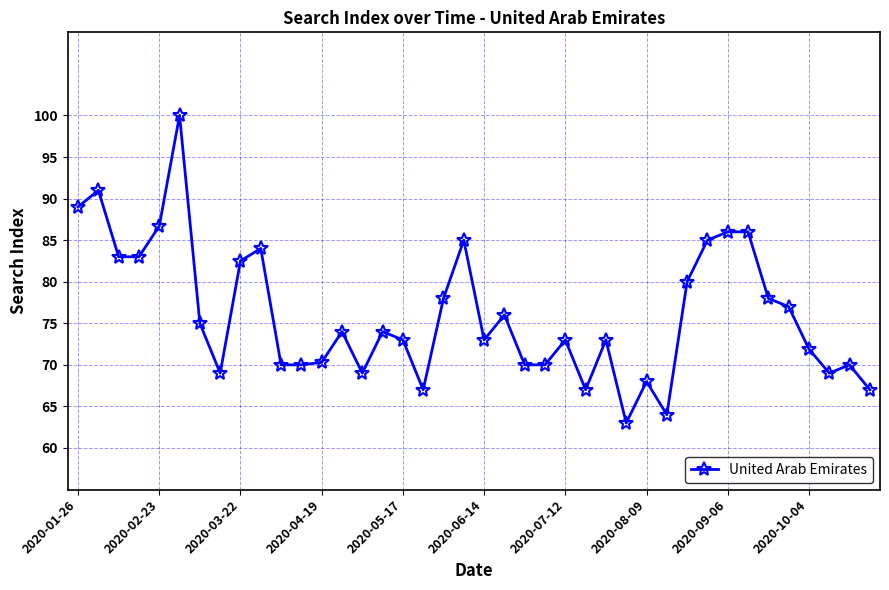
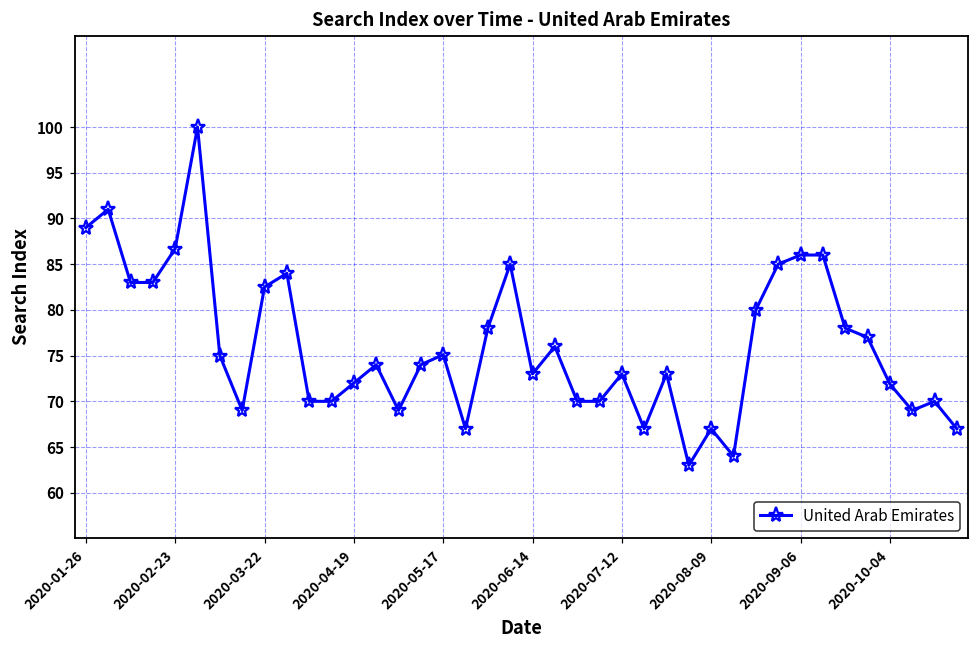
  {
    "2020-01-26": 89,
    "2020-02-23": 87,
    "2020-03-22": 83,
-   "2020-04-19": 70,
-   "2020-05-17": 73,
+   "2020-04-19": 72,
+   "2020-05-17": 75,
    "2020-06-14": 73,
    "2020-07-12": 73,
-   "2020-08-09": 68,
+   "2020-08-09": 67,
    "2020-09-06": 86,
    "2020-10-04": 72
  }
